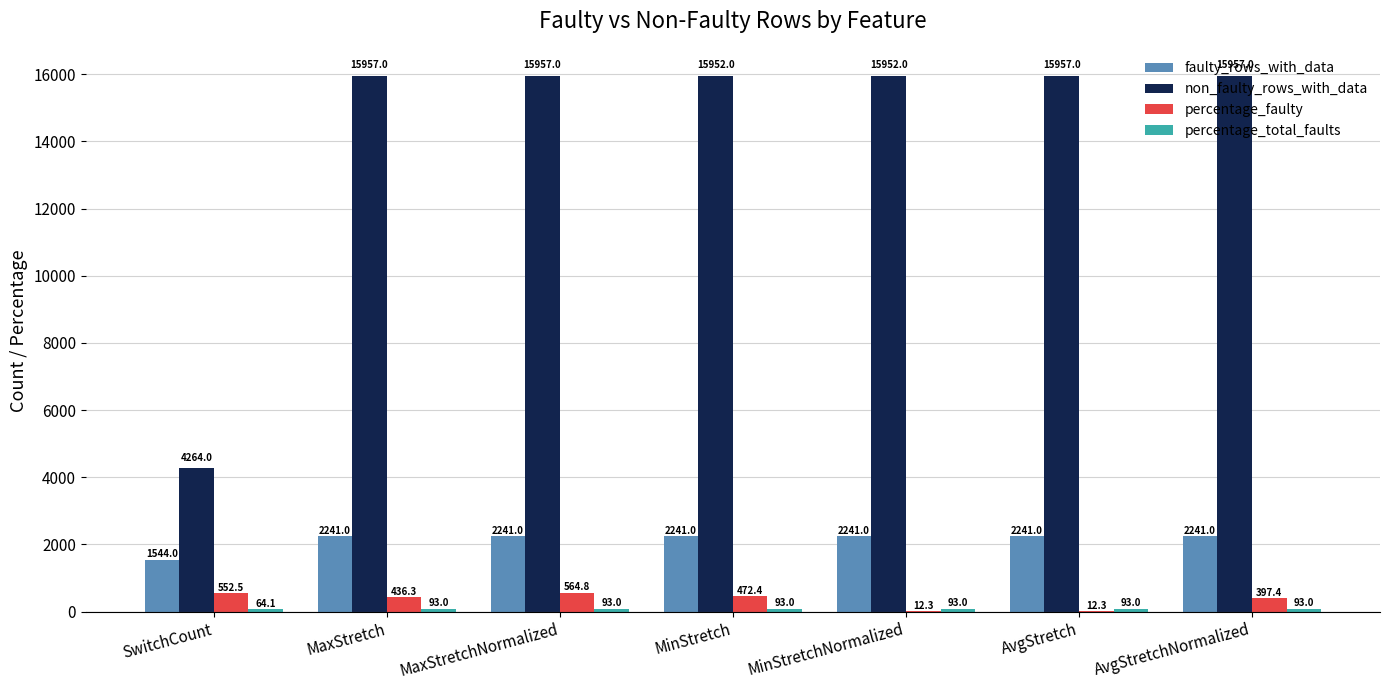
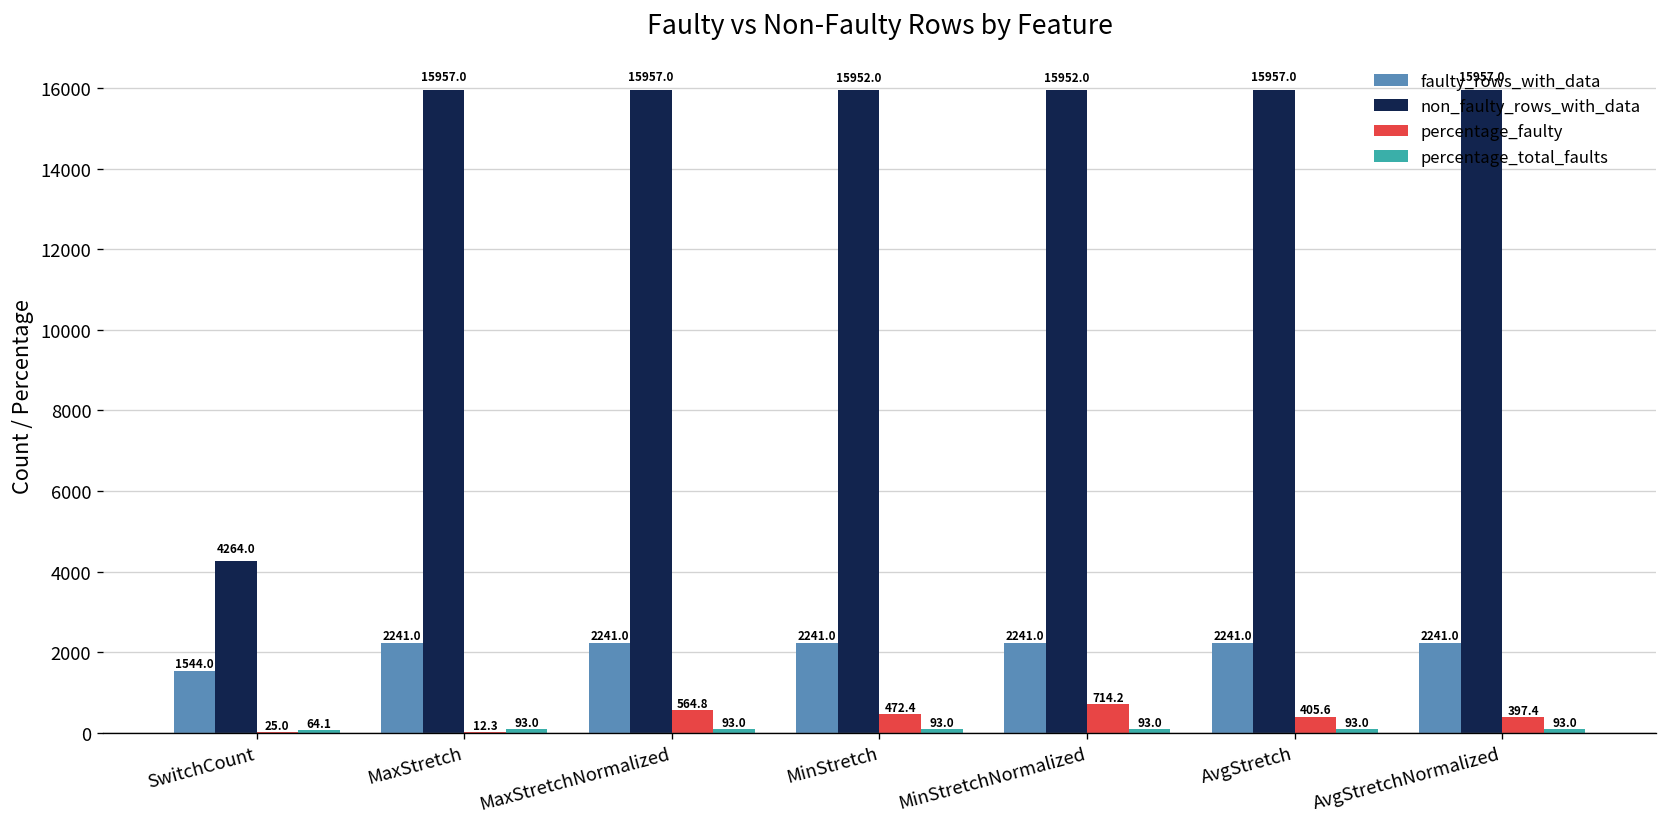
  {
    "non_faulty_rows_with_data": {
      "SwitchCount": 4264.0,
      "MaxStretch": 15957.0,
      "MaxStretchNormalized": 15957.0,
      "MinStretch": 15952.0,
      "MinStretchNormalized": 15952.0,
      "AvgStretch": 15957.0,
      "AvgStretchNormalized": 15957.0
    },
    "percentage_faulty": {
-     "SwitchCount": 552.5,
-     "MaxStretch": 436.3,
+     "SwitchCount": 25.0,
+     "MaxStretch": 12.3,
      "MaxStretchNormalized": 564.8,
      "MinStretch": 472.4,
-     "MinStretchNormalized": 12.3,
-     "AvgStretch": 12.3,
+     "MinStretchNormalized": 714.2,
+     "AvgStretch": 405.6,
      "AvgStretchNormalized": 397.4
    }
  }
